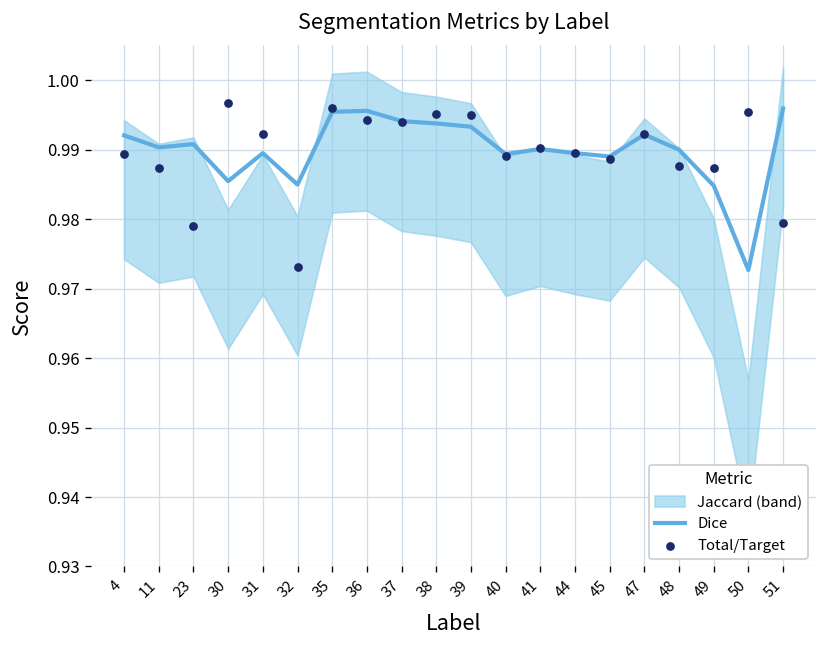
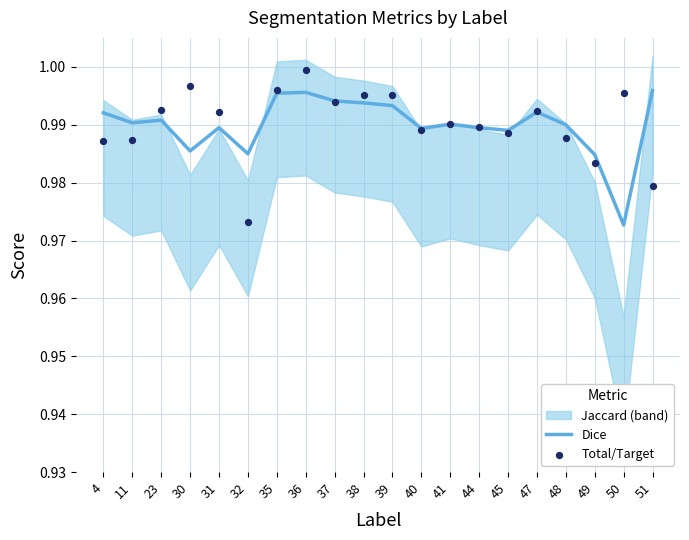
  {
    "Total/Target": {
-     "4": 0.989,
-     "23": 0.979,
-     "36": 0.994,
-     "49": 0.987
+     "4": 0.987,
+     "23": 0.993,
+     "36": 1.000,
+     "49": 0.983
    }
  }
